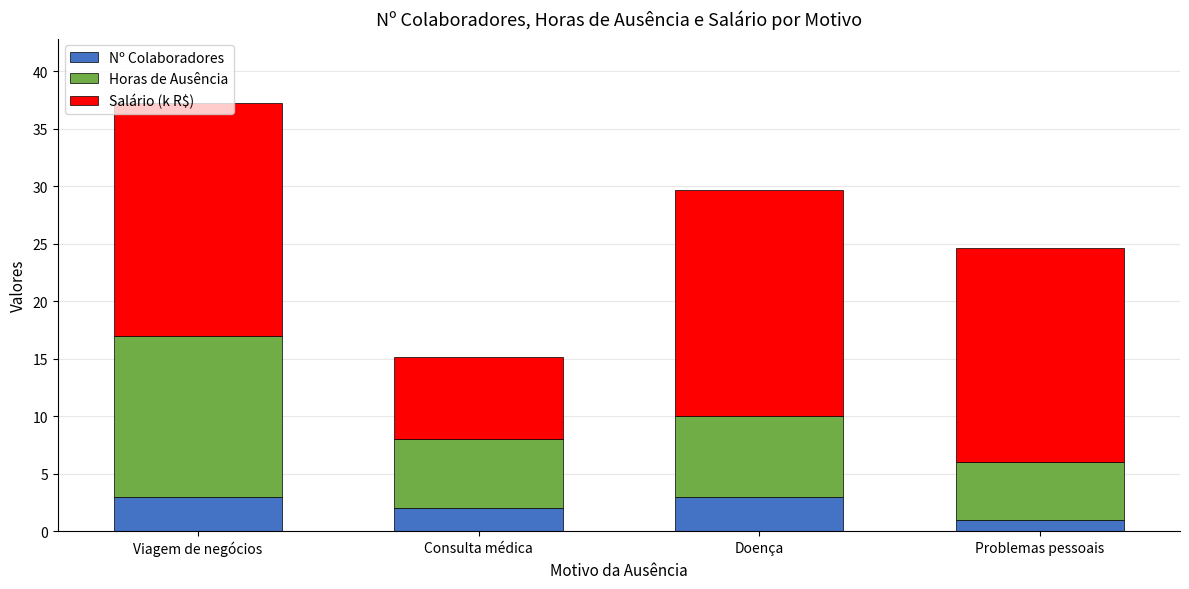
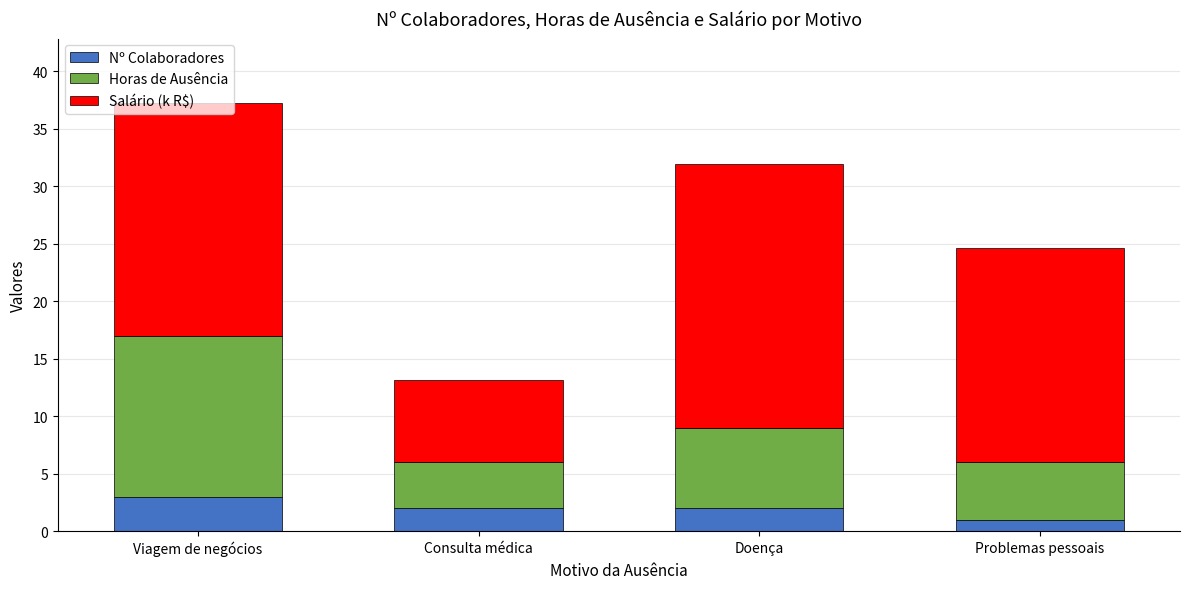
  {
    "Nº Colaboradores": {
      "Viagem de negócios": 3,
      "Consulta médica": 2,
-     "Doença": 3,
+     "Doença": 2,
      "Problemas pessoais": 1
    },
    "Horas de Ausência": {
      "Viagem de negócios": 14,
-     "Consulta médica": 6,
+     "Consulta médica": 4,
      "Doença": 7,
      "Problemas pessoais": 5
    },
    "Salário (k R$)": {
      "Consulta médica": 7.2,
-     "Doença": 19.6,
+     "Doença": 22.9,
      "Problemas pessoais": 18.7
    }
  }
